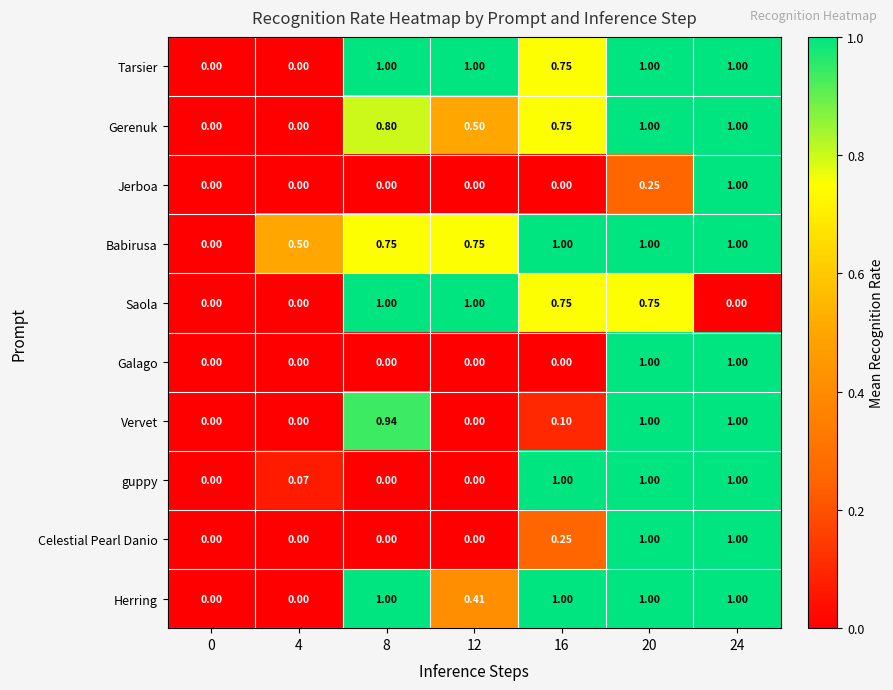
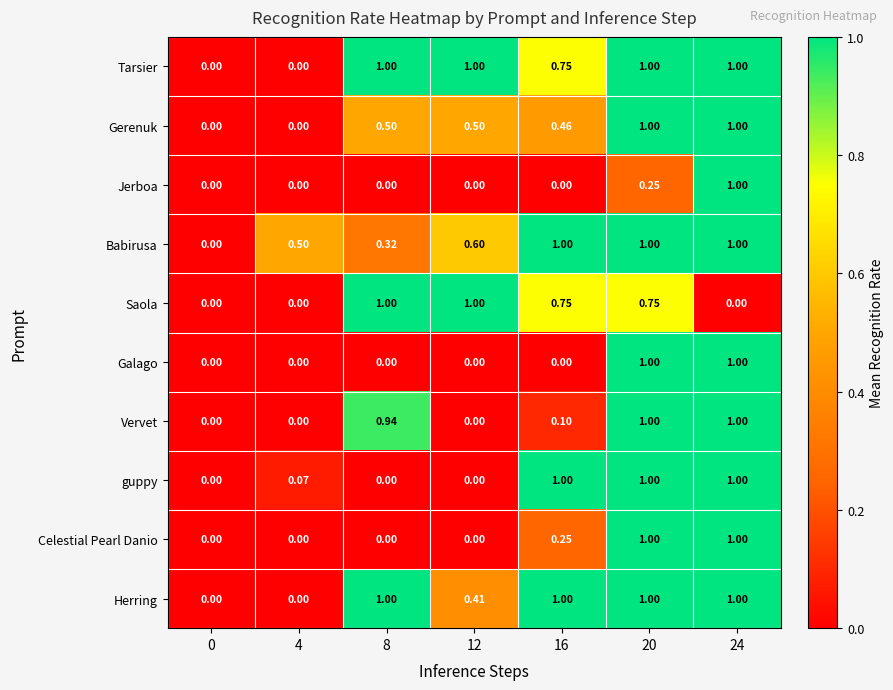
  {
    "Tarsier": {
      "0": 0.00,
      "4": 0.00,
      "8": 1.00,
      "12": 1.00,
      "16": 0.75,
      "20": 1.00,
      "24": 1.00
    },
    "Gerenuk": {
      "0": 0.00,
      "4": 0.00,
-     "8": 0.80,
+     "8": 0.50,
      "12": 0.50,
-     "16": 0.75,
+     "16": 0.46,
      "20": 1.00,
      "24": 1.00
    },
    "Jerboa": {
      "0": 0.00,
      "4": 0.00,
      "8": 0.00,
      "12": 0.00,
      "16": 0.00,
      "20": 0.25,
      "24": 1.00
    },
    "Babirusa": {
      "0": 0.00,
      "4": 0.50,
-     "8": 0.75,
-     "12": 0.75,
+     "8": 0.32,
+     "12": 0.60,
      "16": 1.00,
      "20": 1.00,
      "24": 1.00
    },
    "Saola": {
      "0": 0.00,
      "4": 0.00,
      "8": 1.00,
      "12": 1.00,
      "16": 0.75,
      "20": 0.75,
      "24": 0.00
    },
    "Galago": {
      "0": 0.00,
      "4": 0.00,
      "8": 0.00,
      "12": 0.00,
      "16": 0.00,
      "20": 1.00,
      "24": 1.00
    },
    "Vervet": {
      "0": 0.00,
      "4": 0.00,
      "8": 0.94,
      "12": 0.00,
      "16": 0.10,
      "20": 1.00,
      "24": 1.00
    },
    "guppy": {
      "0": 0.00,
      "4": 0.07,
      "8": 0.00,
      "12": 0.00,
      "16": 1.00,
      "20": 1.00,
      "24": 1.00
    },
    "Celestial Pearl Danio": {
      "0": 0.00,
      "4": 0.00,
      "8": 0.00,
      "12": 0.00,
      "16": 0.25,
      "20": 1.00,
      "24": 1.00
    },
    "Herring": {
      "0": 0.00,
      "4": 0.00,
      "8": 1.00,
      "12": 0.41,
      "16": 1.00,
      "20": 1.00,
      "24": 1.00
    }
  }
